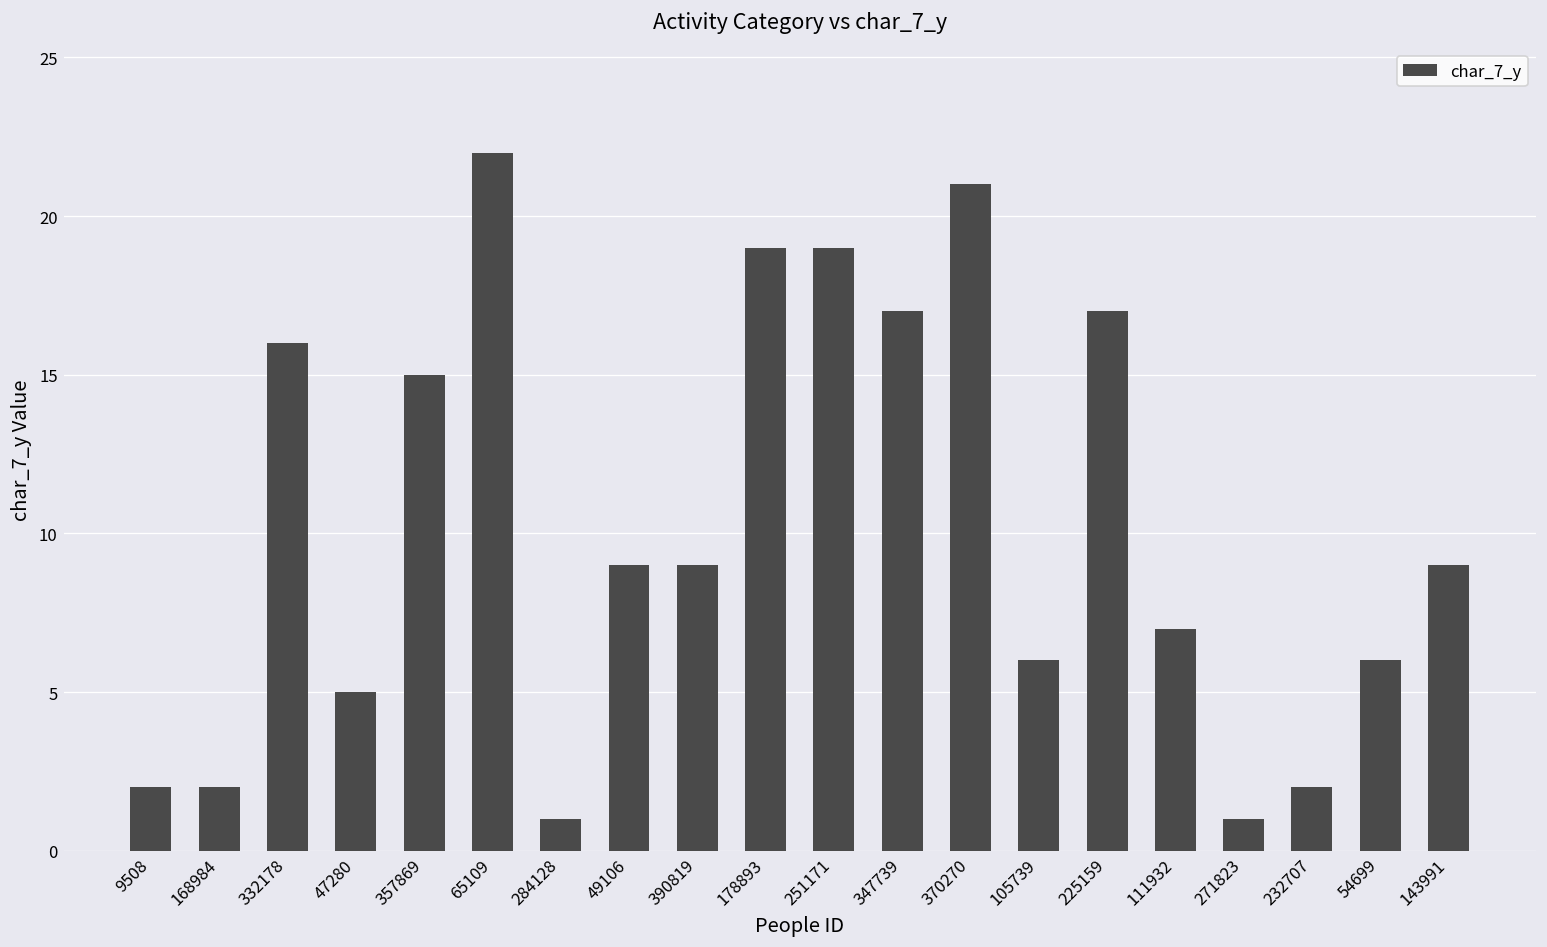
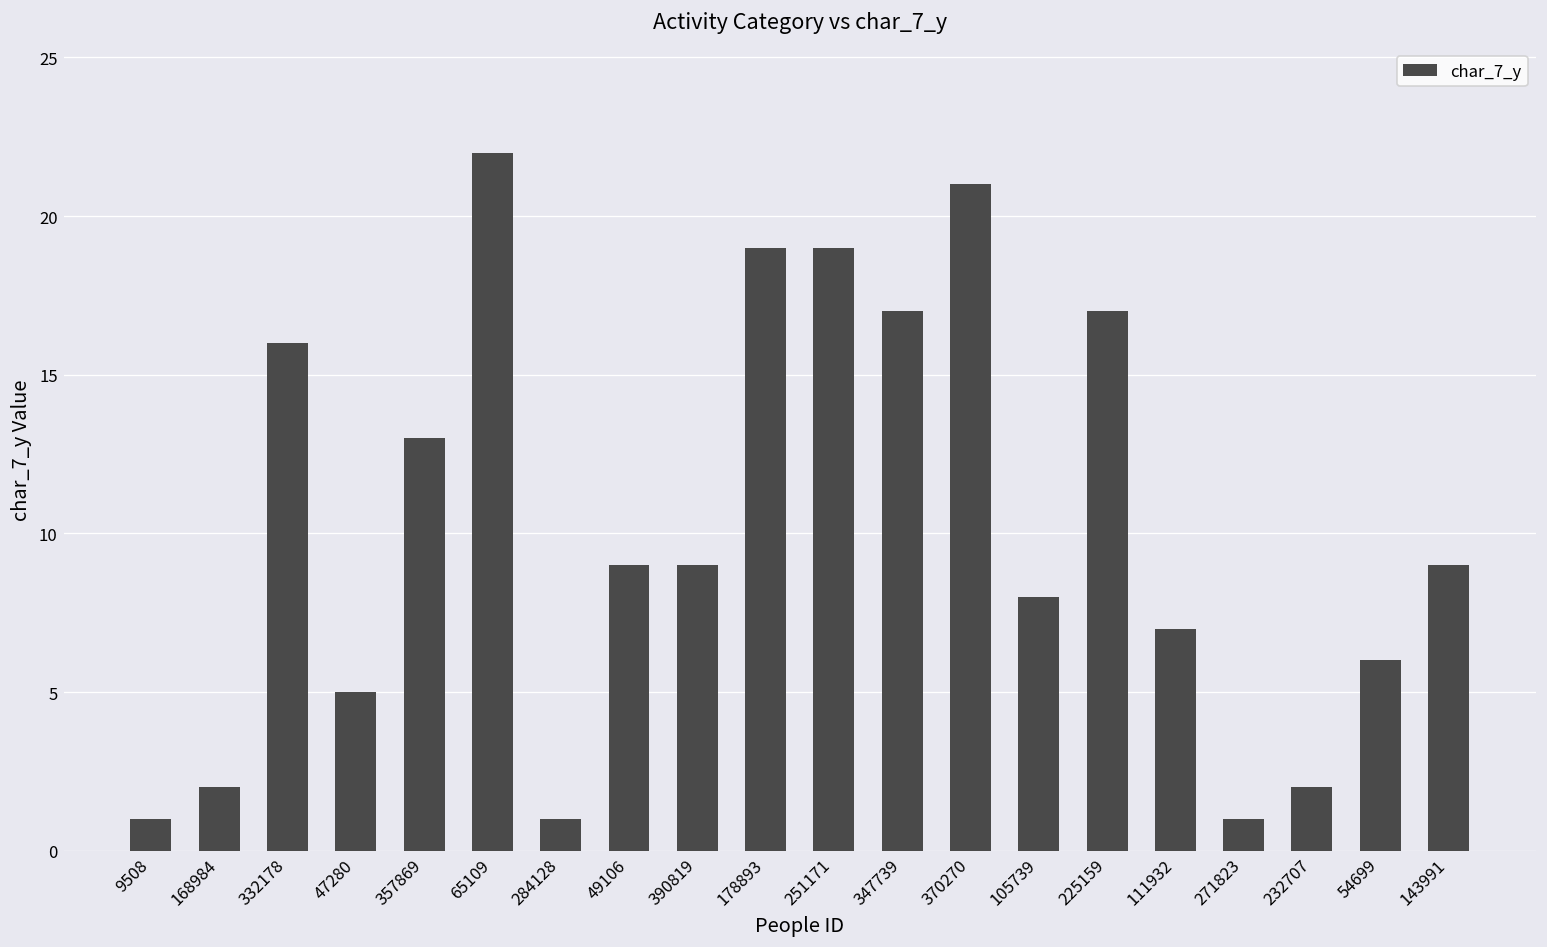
  {
-   "9508": 2,
+   "9508": 1,
    "168984": 2,
    "332178": 16,
    "47280": 5,
-   "357869": 15,
+   "357869": 13,
    "65109": 22,
    "284128": 1,
    "49106": 9,
    "390819": 9,
    "178893": 19,
    "251171": 19,
    "347739": 17,
    "370270": 21,
-   "105739": 6,
+   "105739": 8,
    "225159": 17,
    "111932": 7,
    "271823": 1,
    "232707": 2,
    "54699": 6,
    "143991": 9
  }
